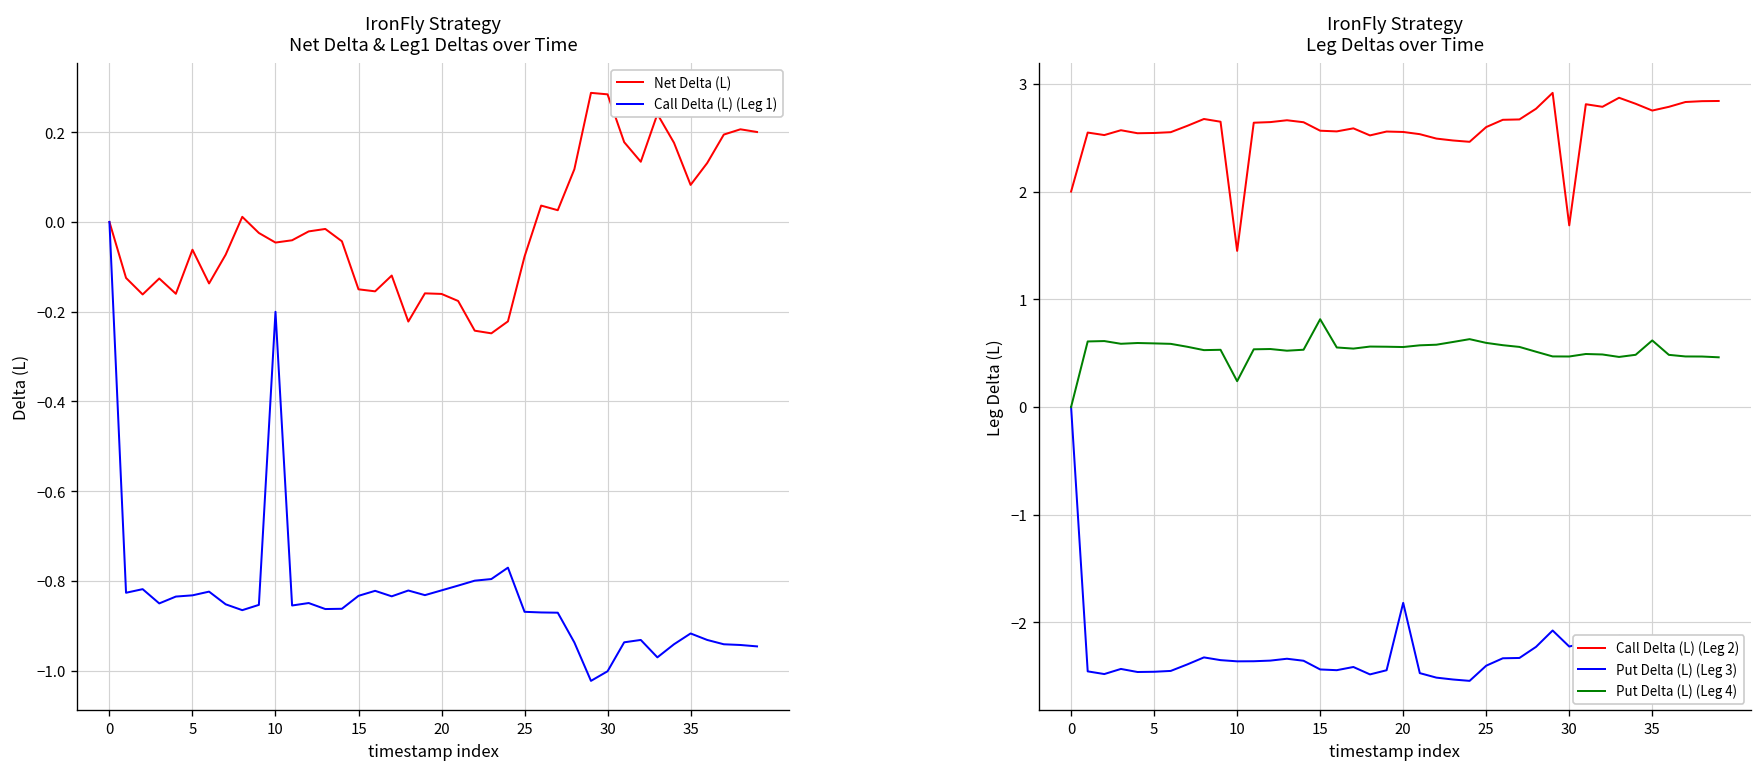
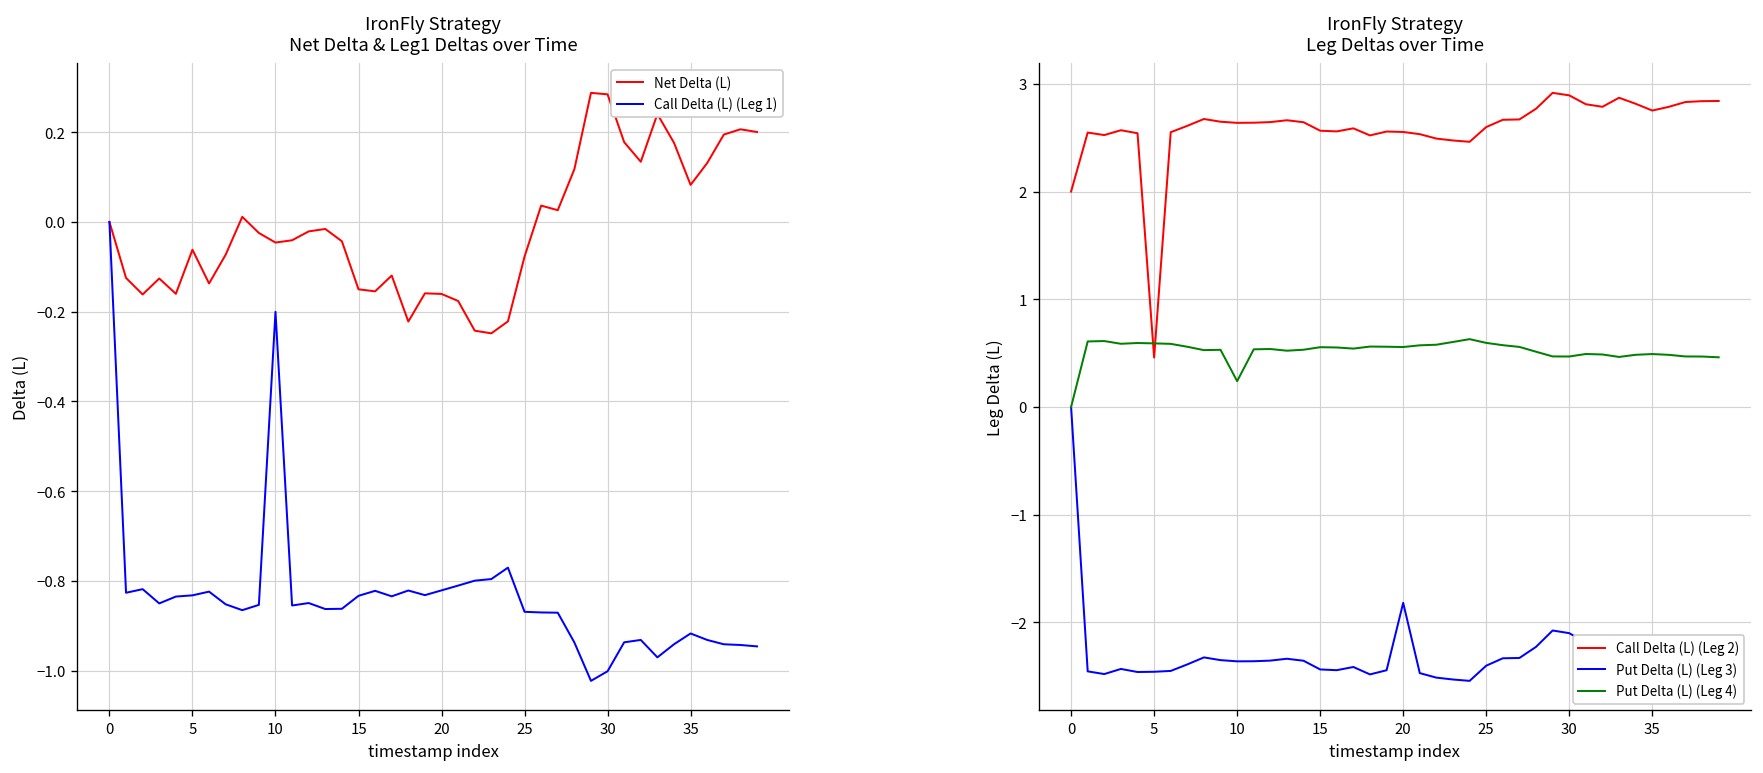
  {
    "IronFly Strategy Net Delta & Leg1 Deltas over Time": {
      "Net Delta (L)": {
        "5": -0.06,
        "10": -0.05,
        "15": -0.15,
        "20": -0.16,
        "25": -0.08,
        "30": 0.28,
        "35": 0.08
      },
      "Call Delta (L) (Leg 1)": {
        "5": -0.83,
        "10": -0.20,
        "15": -0.83,
        "20": -0.82,
        "25": -0.87,
        "30": -1.00,
        "35": -0.92
      }
    },
    "IronFly Strategy Leg Deltas over Time": {
      "Call Delta (L) (Leg 2)": {
        "0": 2.0,
-       "5": 2.5,
-       "10": 1.4,
+       "5": 0.5,
+       "10": 2.6,
        "15": 2.6,
        "20": 2.6,
        "25": 2.6,
-       "30": 1.7,
+       "30": 2.9,
        "35": 2.8
      },
      "Put Delta (L) (Leg 3)": {
        "5": -2.5,
        "10": -2.4,
        "15": -2.4,
        "20": -1.8,
        "25": -2.4,
-       "30": -2.2
+       "30": -2.1
      },
      "Put Delta (L) (Leg 4)": {
        "5": 0.6,
        "10": 0.2,
-       "15": 0.8,
+       "15": 0.6,
        "20": 0.6,
        "25": 0.6,
        "30": 0.5,
-       "35": 0.6
+       "35": 0.5
      }
    }
  }
